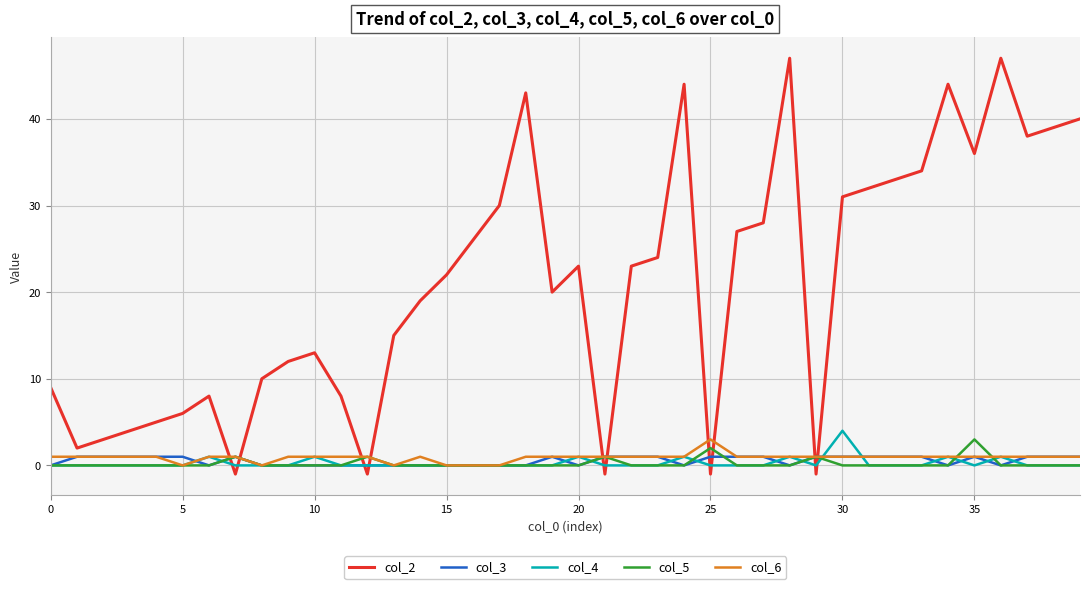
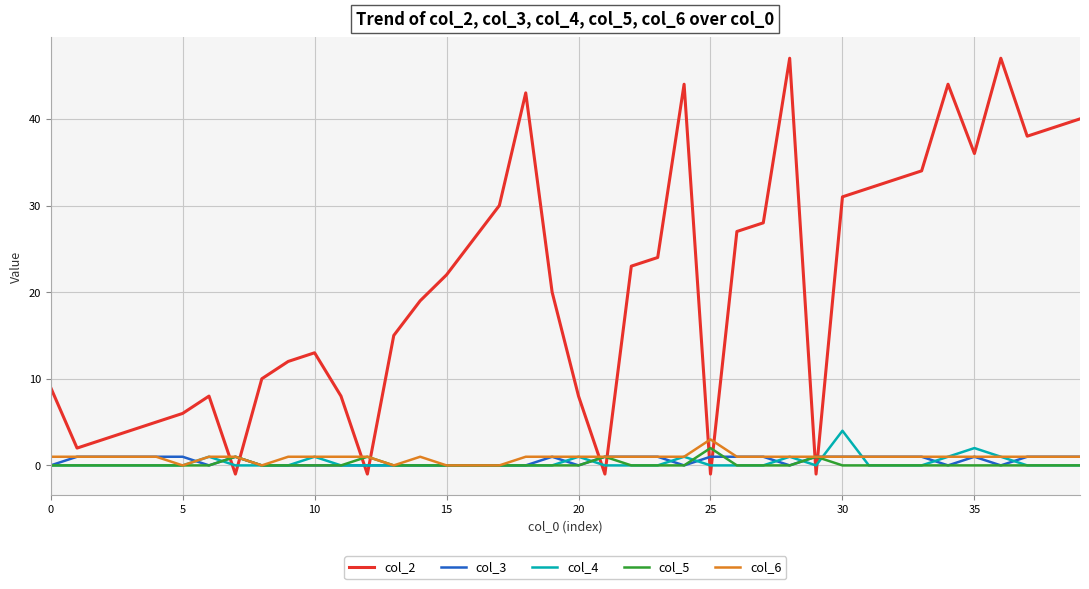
  {
    "col_2": {
      "0": 9,
      "5": 6,
      "10": 13,
      "15": 22,
-     "20": 23,
+     "20": 8,
      "25": -1,
      "30": 31,
      "35": 36
    },
    "col_3": {
      "5": 1,
      "25": 1
    },
    "col_4": {
      "25": 0,
      "30": 4,
-     "35": 0
+     "35": 2
    },
    "col_5": {
      "25": 2,
      "30": 0,
-     "35": 3
+     "35": 0
    },
    "col_6": {
      "0": 1,
      "25": 3
    }
  }
